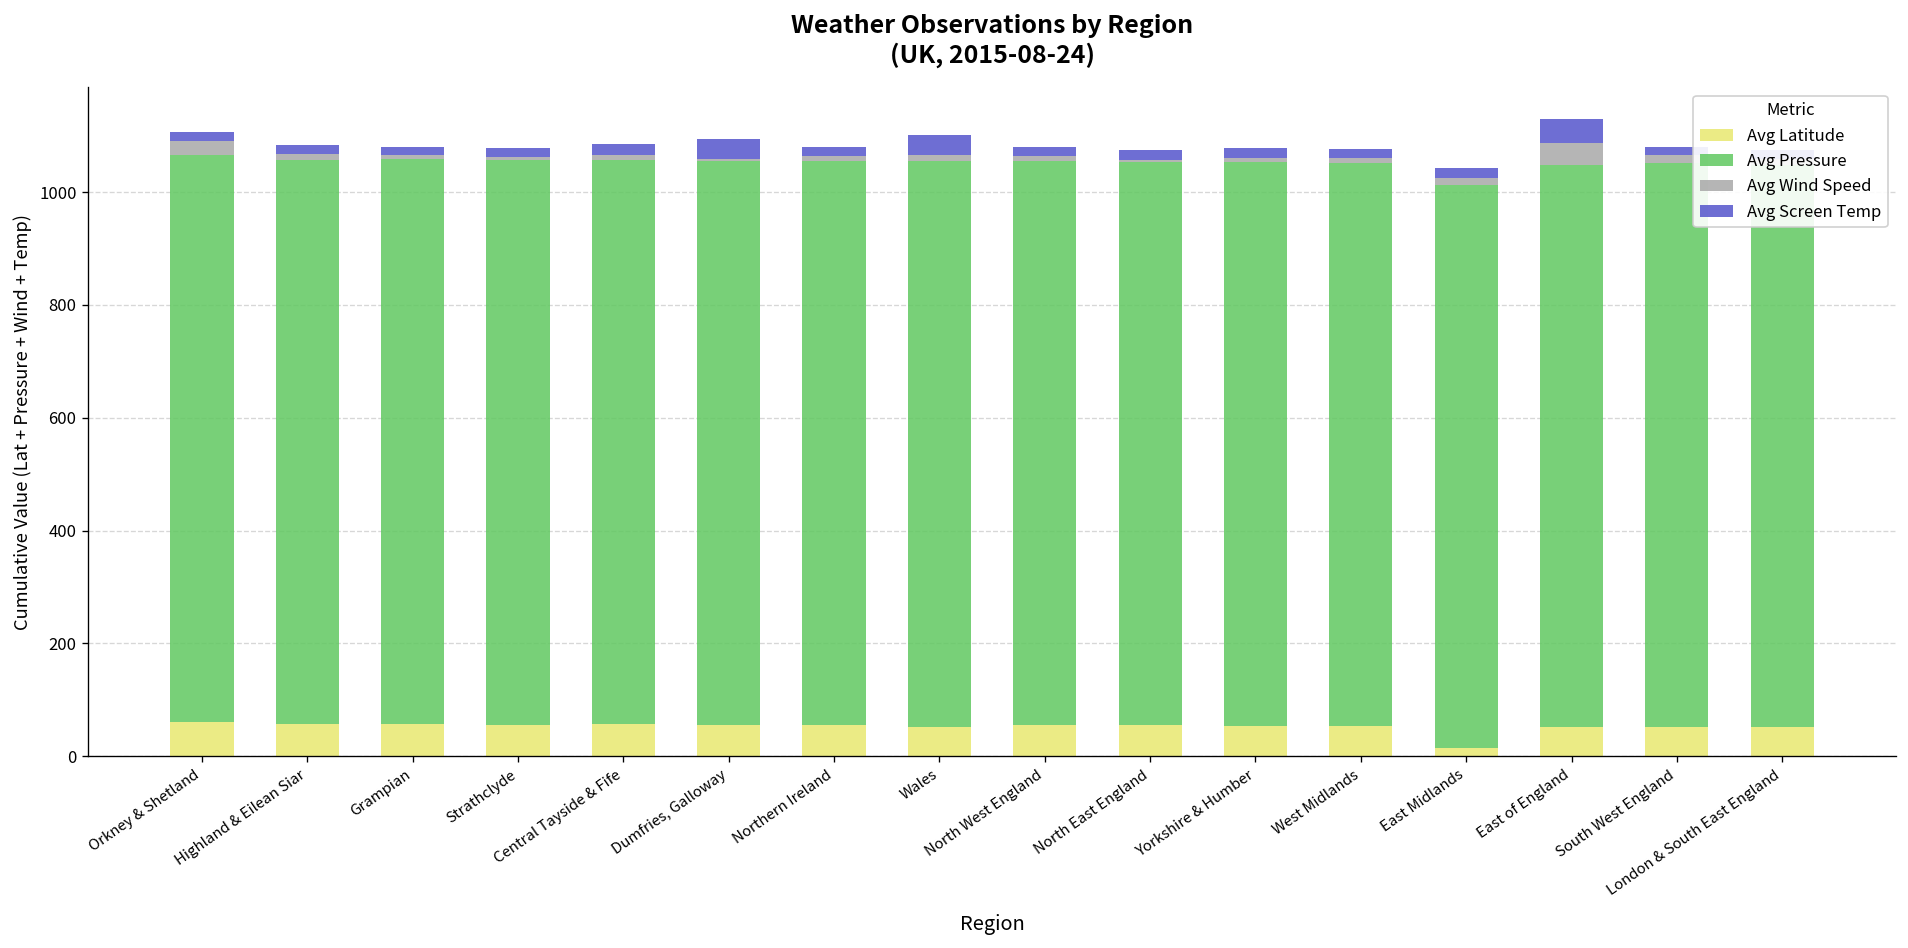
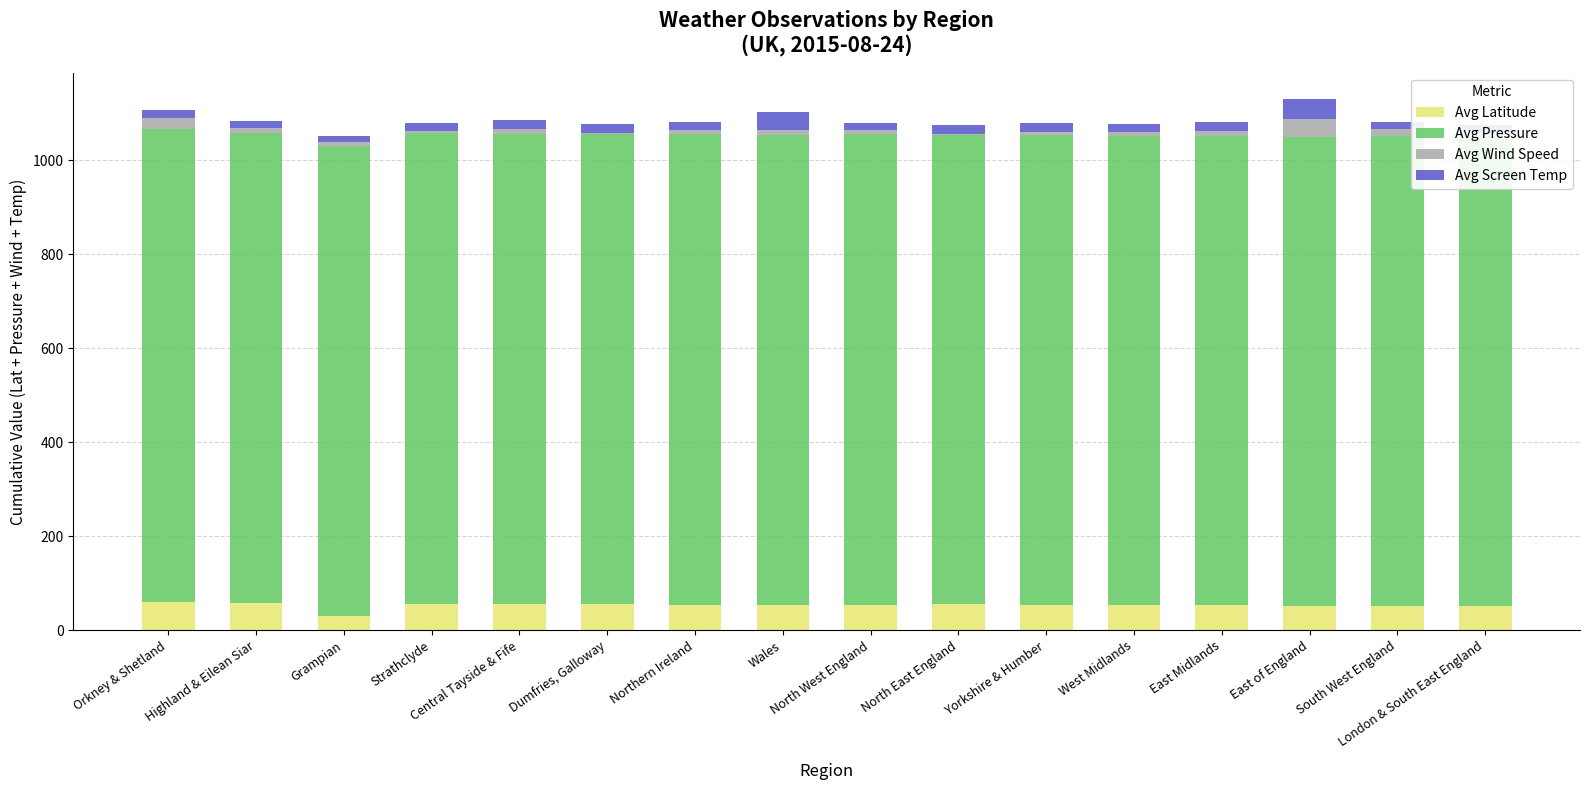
  {
    "Avg Latitude": {
      "Orkney & Shetland": 60,
      "Highland & Eilean Siar": 60,
-     "Grampian": 60,
+     "Grampian": 30,
      "Strathclyde": 60,
      "Central Tayside & Fife": 60,
      "Dumfries, Galloway": 60,
      "Northern Ireland": 50,
      "Wales": 50,
      "North West England": 50,
      "North East England": 60,
      "Yorkshire & Humber": 50,
      "West Midlands": 50,
-     "East Midlands": 20,
+     "East Midlands": 50,
      "East of England": 50,
      "South West England": 50,
      "London & South East England": 50
    },
    "Avg Pressure": {
      "Orkney & Shetland": 1010,
      "Highland & Eilean Siar": 1000,
      "Grampian": 1000,
      "Strathclyde": 1000,
      "Central Tayside & Fife": 1000,
      "Dumfries, Galloway": 1000,
      "Northern Ireland": 1000,
      "Wales": 1000,
      "North West England": 1000,
      "North East England": 1000,
      "Yorkshire & Humber": 1000,
      "West Midlands": 1000,
      "East Midlands": 1000,
      "East of England": 1000,
      "South West England": 1000
    },
    "Avg Wind Speed": {
      "Orkney & Shetland": 20,
      "Highland & Eilean Siar": 10,
      "Grampian": 10,
      "Strathclyde": 10,
      "Central Tayside & Fife": 10,
      "Northern Ireland": 10,
      "Wales": 10,
      "North West England": 10,
      "Yorkshire & Humber": 10,
      "West Midlands": 10,
      "East Midlands": 10,
      "East of England": 40,
      "South West England": 10
    },
    "Avg Screen Temp": {
      "Orkney & Shetland": 20,
      "Highland & Eilean Siar": 20,
      "Grampian": 10,
      "Strathclyde": 20,
      "Central Tayside & Fife": 20,
-     "Dumfries, Galloway": 40,
+     "Dumfries, Galloway": 20,
      "Northern Ireland": 20,
      "Wales": 40,
      "North West England": 20,
      "North East England": 20,
      "Yorkshire & Humber": 20,
      "West Midlands": 20,
      "East Midlands": 20,
      "East of England": 40,
      "South West England": 10
    }
  }
